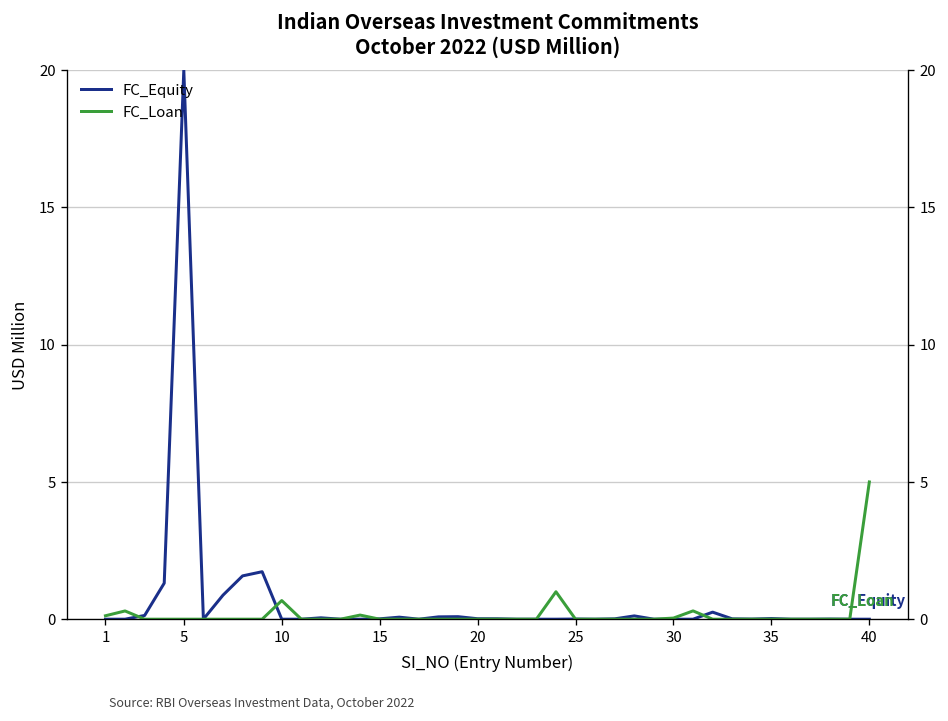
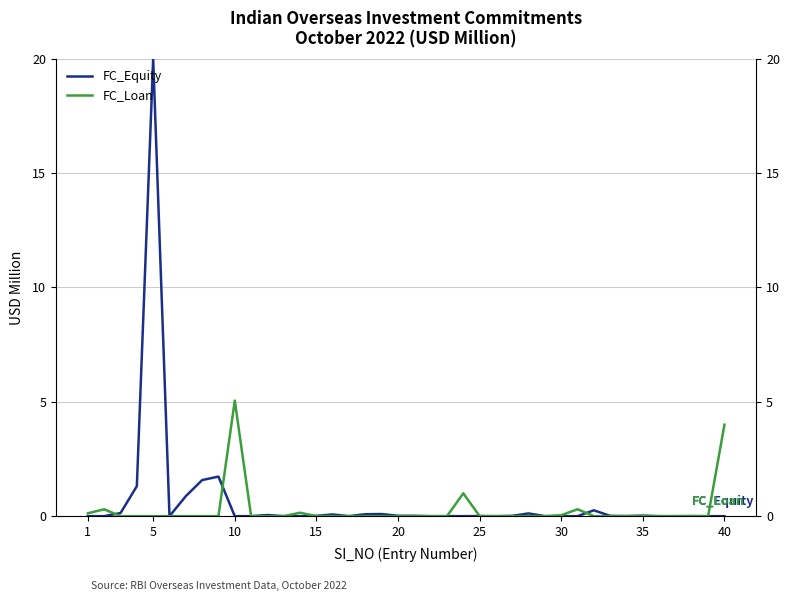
  {
    "FC_Equity": {
      "1": 0.0,
      "5": 20.0,
      "10": 0.0,
      "40": 0.0
    },
    "FC_Loan": {
      "1": 0.1,
      "5": 0.0,
-     "10": 0.7,
-     "40": 5
+     "10": 5.1,
+     "40": 4
    }
  }
